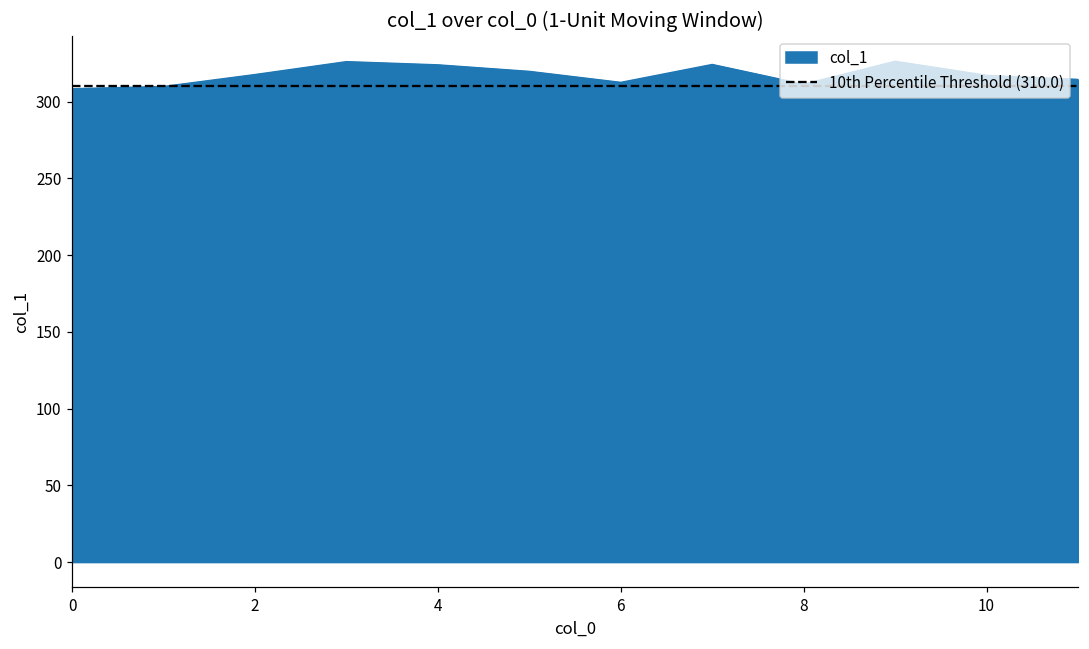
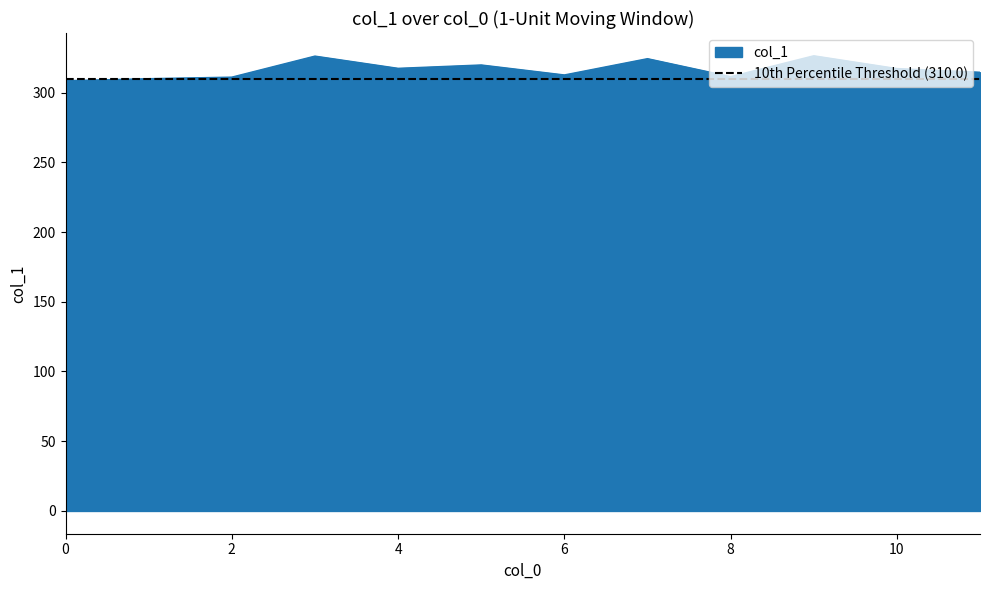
  {
    "0": 308,
-   "2": 318,
-   "4": 324,
+   "2": 311,
+   "4": 317,
    "6": 313
  }
